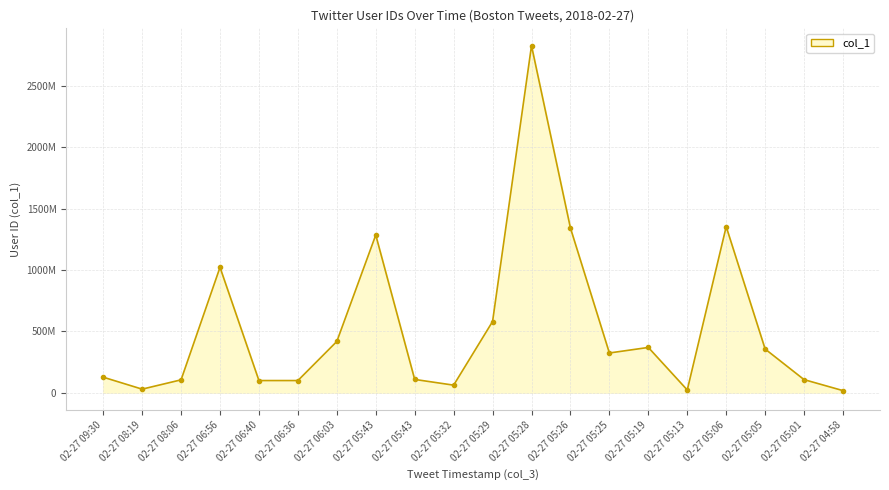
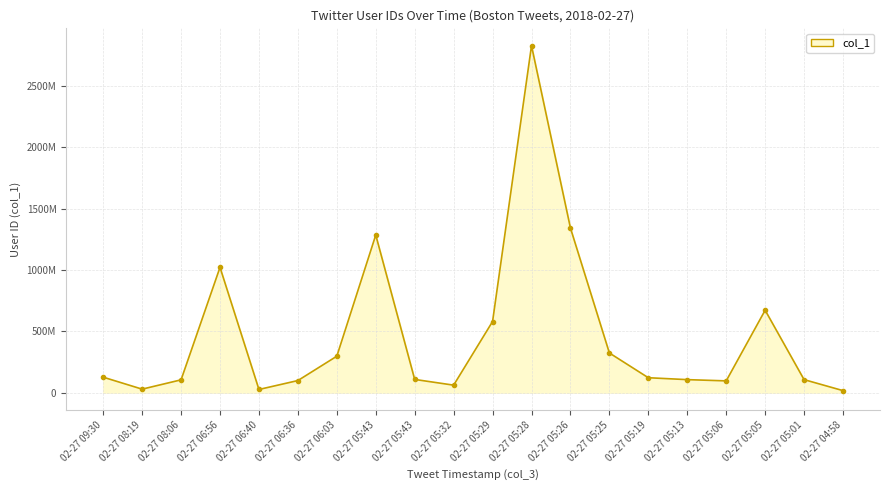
  {
    "02-27 09:30": 130000000,
    "02-27 08:19": 30000000,
    "02-27 08:06": 100000000,
    "02-27 06:56": 1020000000,
-   "02-27 06:40": 100000000,
+   "02-27 06:40": 30000000,
    "02-27 06:36": 100000000,
-   "02-27 06:03": 420000000,
+   "02-27 06:03": 300000000,
    "02-27 05:32": 60000000,
    "02-27 05:29": 580000000,
    "02-27 05:28": 2830000000,
    "02-27 05:26": 1340000000,
    "02-27 05:25": 320000000,
-   "02-27 05:19": 370000000,
-   "02-27 05:13": 20000000,
-   "02-27 05:06": 1350000000,
-   "02-27 05:05": 360000000,
+   "02-27 05:19": 120000000,
+   "02-27 05:13": 110000000,
+   "02-27 05:06": 100000000,
+   "02-27 05:05": 670000000,
    "02-27 05:01": 110000000,
    "02-27 04:58": 20000000
  }
